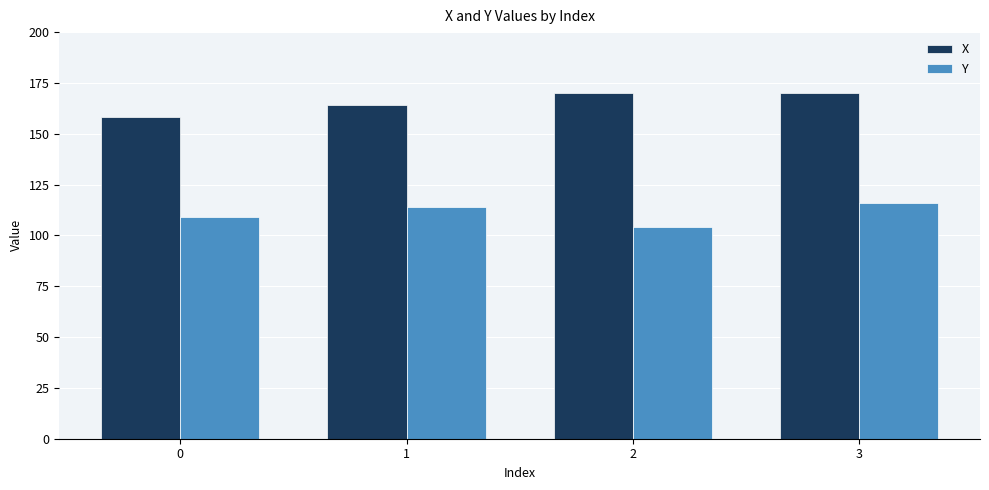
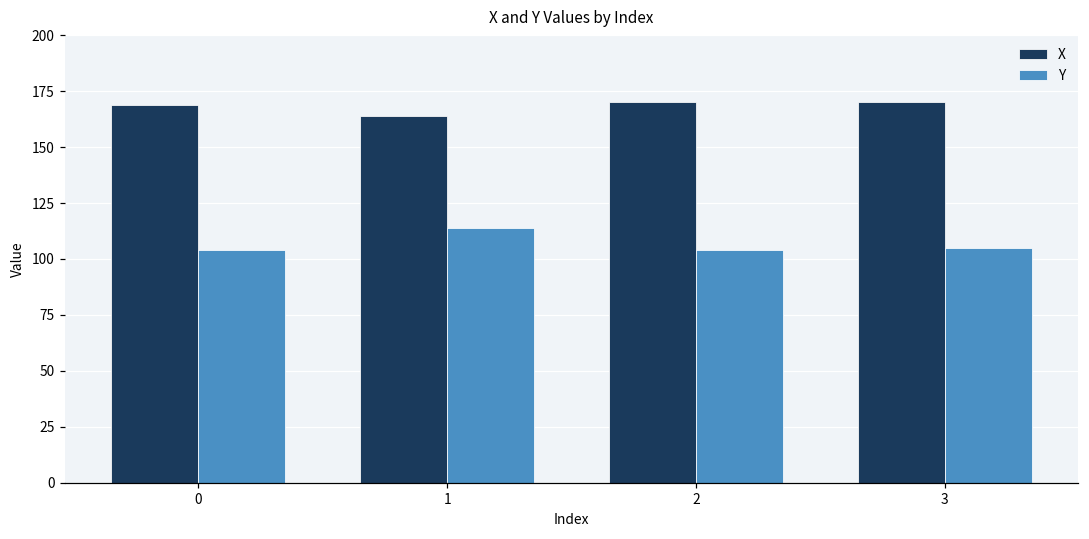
  {
    "X": {
-     "0": 158,
+     "0": 169,
      "1": 164,
      "2": 170,
      "3": 170
    },
    "Y": {
-     "0": 109,
+     "0": 104,
      "1": 114,
      "2": 104,
-     "3": 116
+     "3": 105
    }
  }
